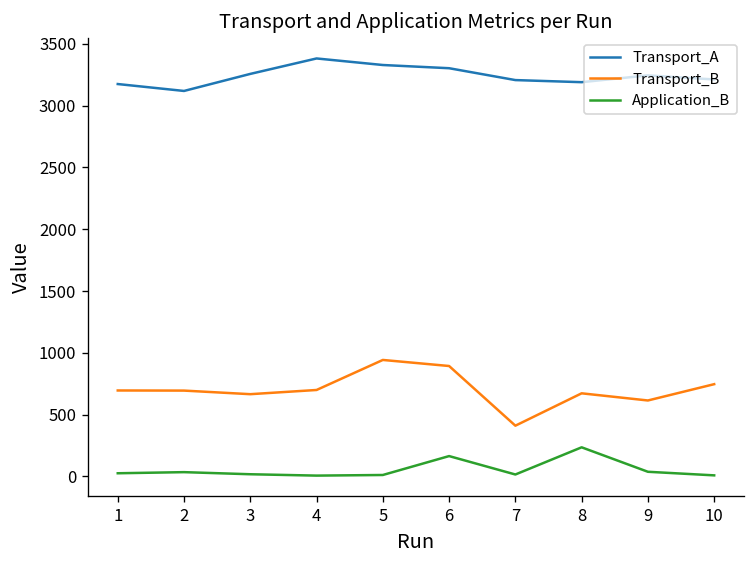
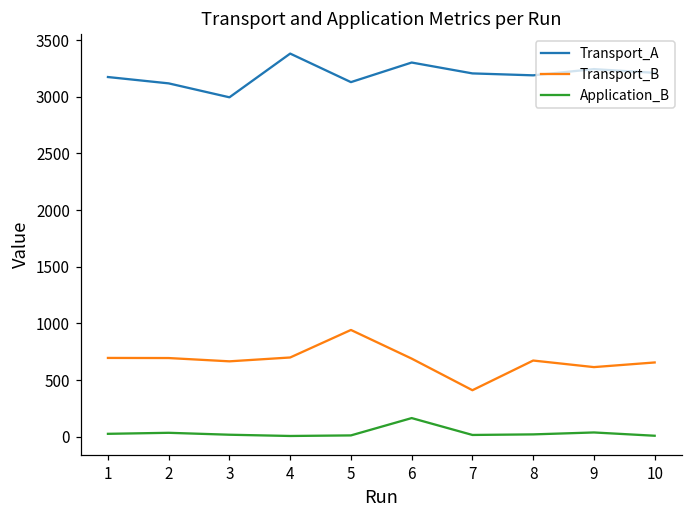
  {
    "Transport_A": {
      "1": 3180,
      "2": 3120,
-     "3": 3260,
+     "3": 3000,
      "4": 3380,
-     "5": 3330,
+     "5": 3130,
      "6": 3300,
      "7": 3210,
      "8": 3190
    },
    "Transport_B": {
      "1": 700,
      "2": 690,
      "3": 670,
      "4": 700,
      "5": 940,
-     "6": 890,
+     "6": 690,
      "7": 410,
      "8": 670,
      "9": 610,
-     "10": 750
+     "10": 660
    },
    "Application_B": {
      "1": 30,
      "2": 30,
      "3": 20,
      "4": 10,
      "5": 10,
      "6": 160,
      "7": 20,
-     "8": 240,
+     "8": 20,
      "9": 40,
      "10": 10
    }
  }
